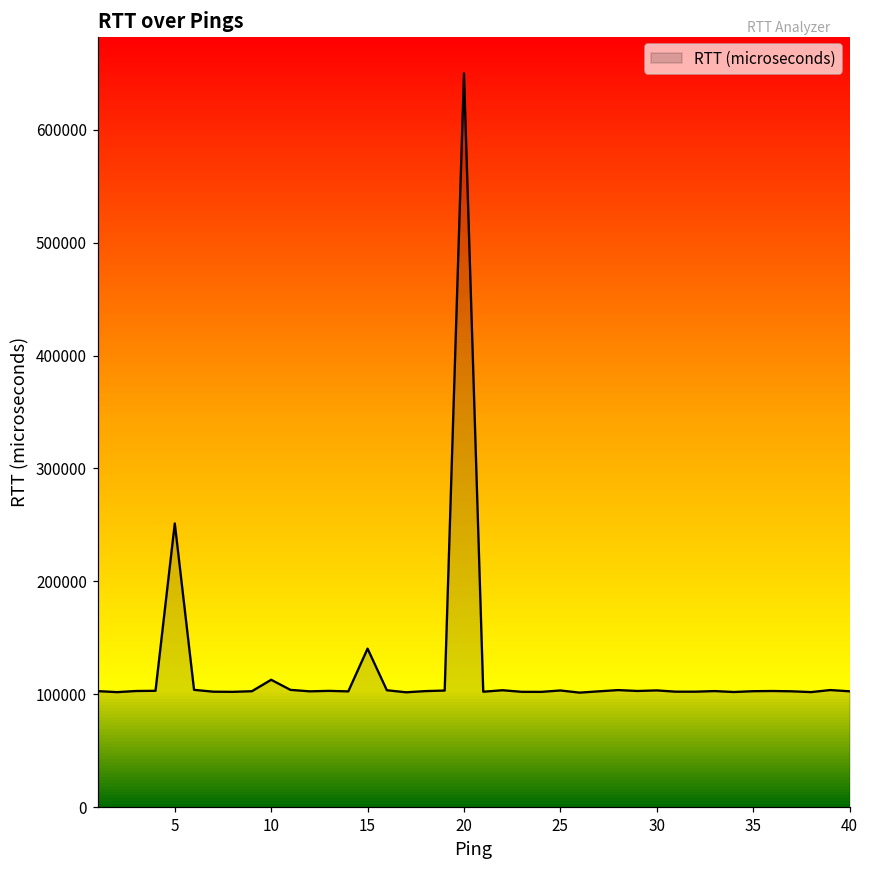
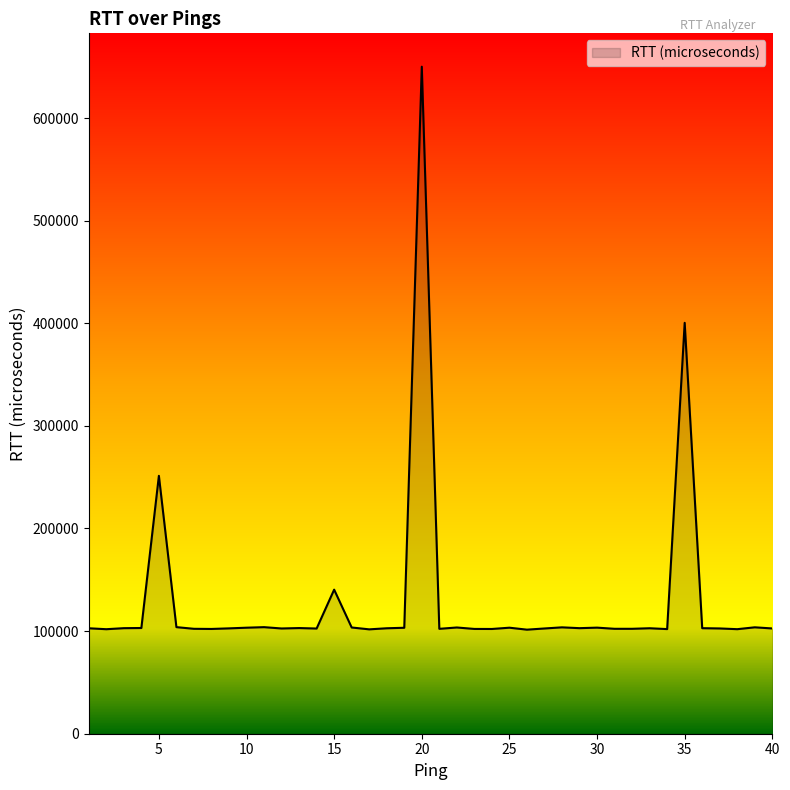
  {
    "5": 251000,
-   "10": 113000,
+   "10": 103000,
    "15": 140000,
    "20": 650000,
    "25": 103000,
    "30": 103000,
-   "35": 103000,
+   "35": 400000,
    "40": 103000
  }
